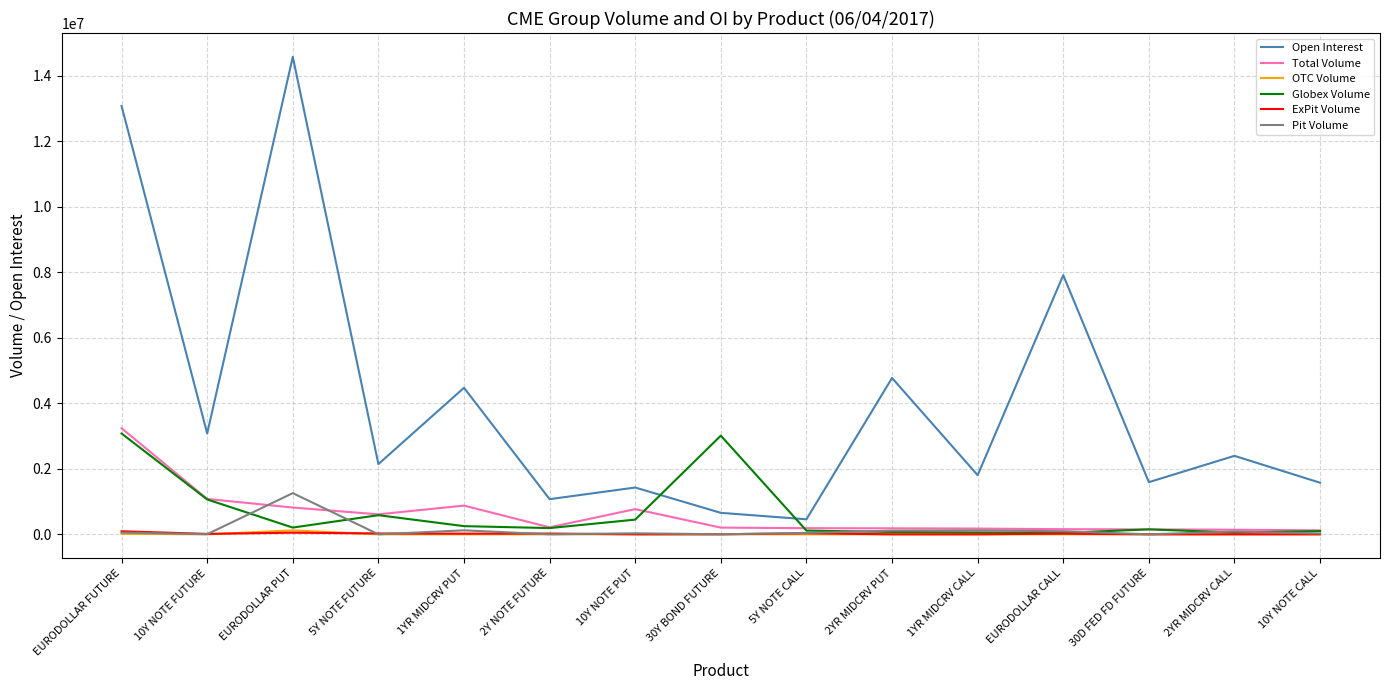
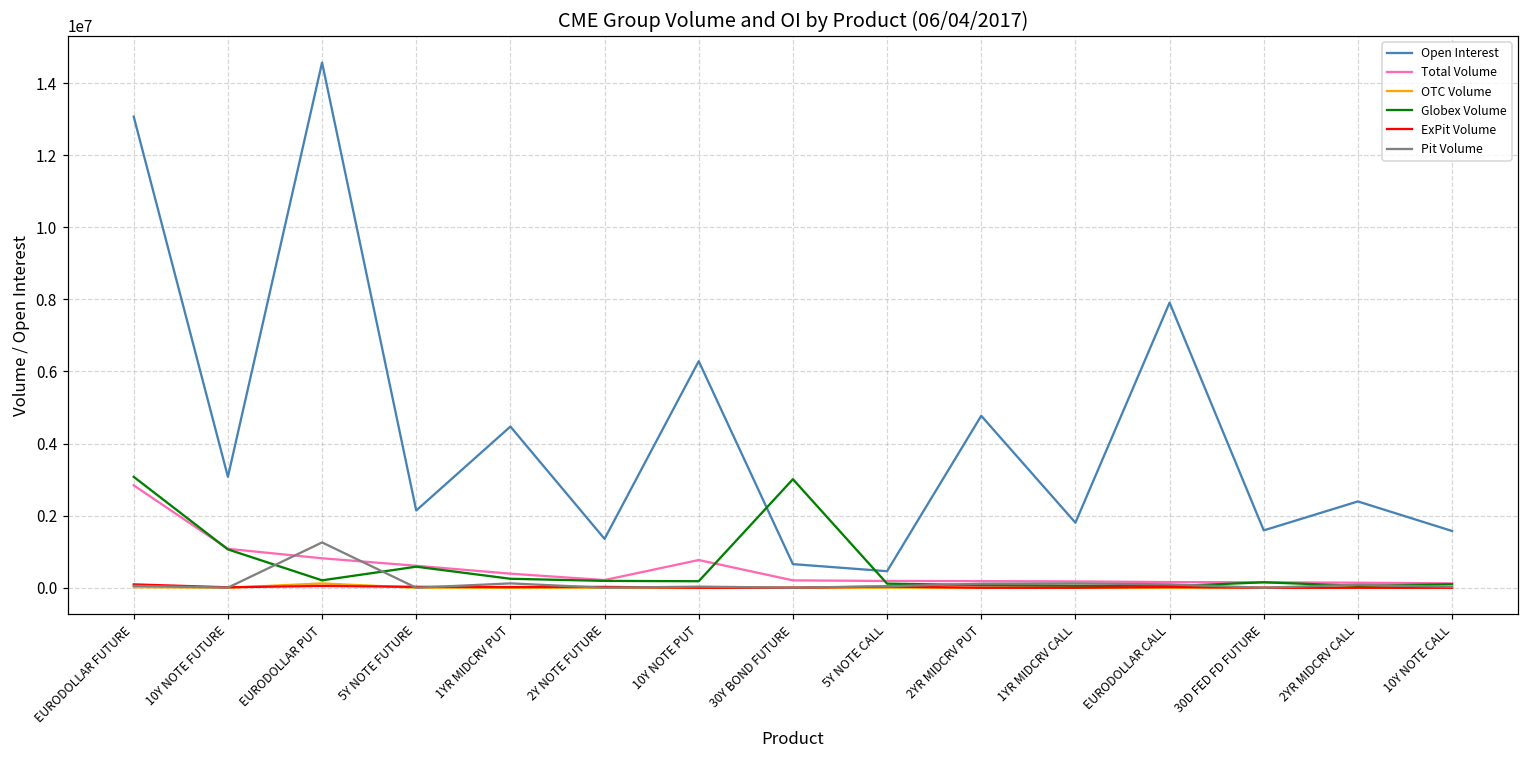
  {
    "Open Interest": {
      "EURODOLLAR FUTURE": 13100000,
      "10Y NOTE FUTURE": 3100000,
      "EURODOLLAR PUT": 14600000,
      "5Y NOTE FUTURE": 2100000,
      "1YR MIDCRV PUT": 4500000,
-     "2Y NOTE FUTURE": 1100000,
-     "10Y NOTE PUT": 1400000,
+     "2Y NOTE FUTURE": 1400000,
+     "10Y NOTE PUT": 6300000,
      "30Y BOND FUTURE": 700000,
      "5Y NOTE CALL": 500000,
      "2YR MIDCRV PUT": 4800000,
      "1YR MIDCRV CALL": 1800000,
      "EURODOLLAR CALL": 7900000,
      "30D FED FD FUTURE": 1600000,
      "2YR MIDCRV CALL": 2400000,
      "10Y NOTE CALL": 1600000
    },
    "Total Volume": {
-     "EURODOLLAR FUTURE": 3200000,
+     "EURODOLLAR FUTURE": 2800000,
      "EURODOLLAR PUT": 800000,
-     "1YR MIDCRV PUT": 900000,
+     "1YR MIDCRV PUT": 400000,
      "10Y NOTE PUT": 800000,
      "30Y BOND FUTURE": 200000
    },
    "Globex Volume": {
      "EURODOLLAR FUTURE": 3100000,
      "EURODOLLAR PUT": 200000,
      "1YR MIDCRV PUT": 200000,
-     "10Y NOTE PUT": 400000,
+     "10Y NOTE PUT": 200000,
      "30Y BOND FUTURE": 3000000
    },
    "Pit Volume": {
      "EURODOLLAR PUT": 1300000,
      "1YR MIDCRV PUT": 100000
    }
  }
